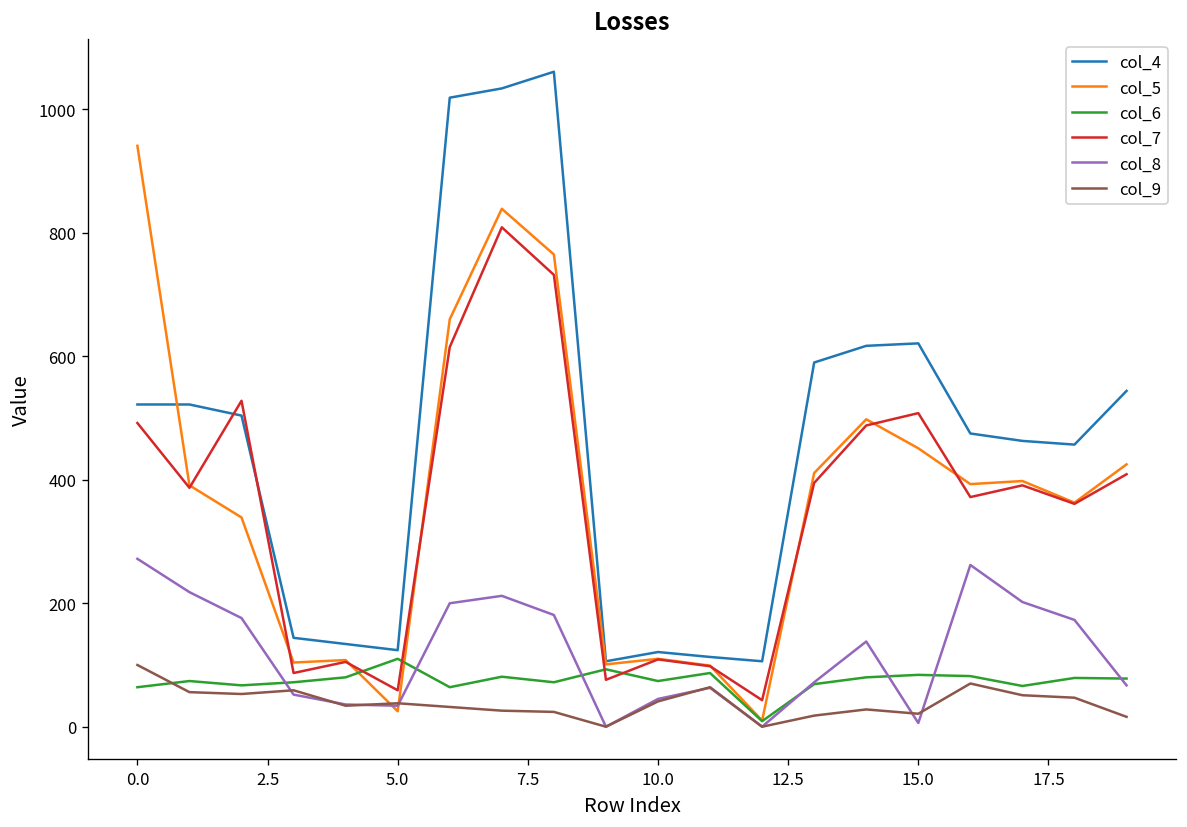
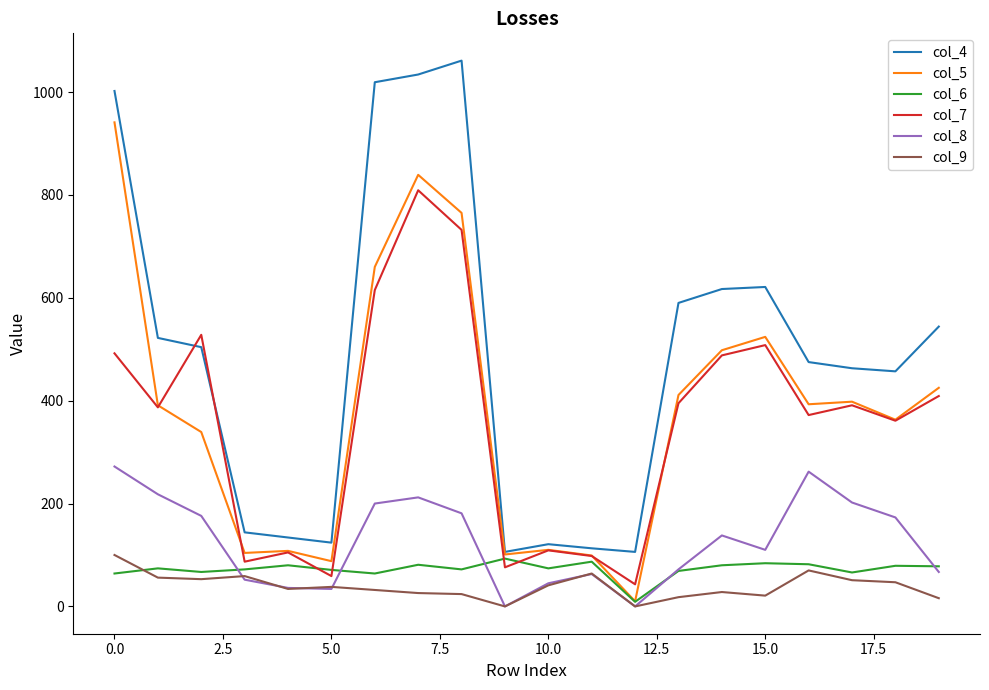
  {
    "col_4": {
-     "0.0": 520,
+     "0.0": 1000,
      "5.0": 120,
      "10.0": 120,
      "15.0": 620
    },
    "col_5": {
      "0.0": 940,
-     "5.0": 30,
-     "15.0": 450
+     "5.0": 90,
+     "15.0": 520
    },
    "col_6": {
      "0.0": 60,
-     "5.0": 110,
+     "5.0": 70,
      "10.0": 70,
      "15.0": 80
    },
    "col_7": {
      "0.0": 490,
      "5.0": 60,
      "15.0": 510
    },
    "col_8": {
      "0.0": 270,
-     "15.0": 10
+     "15.0": 110
    },
    "col_9": {
      "0.0": 100,
      "15.0": 20
    }
  }
